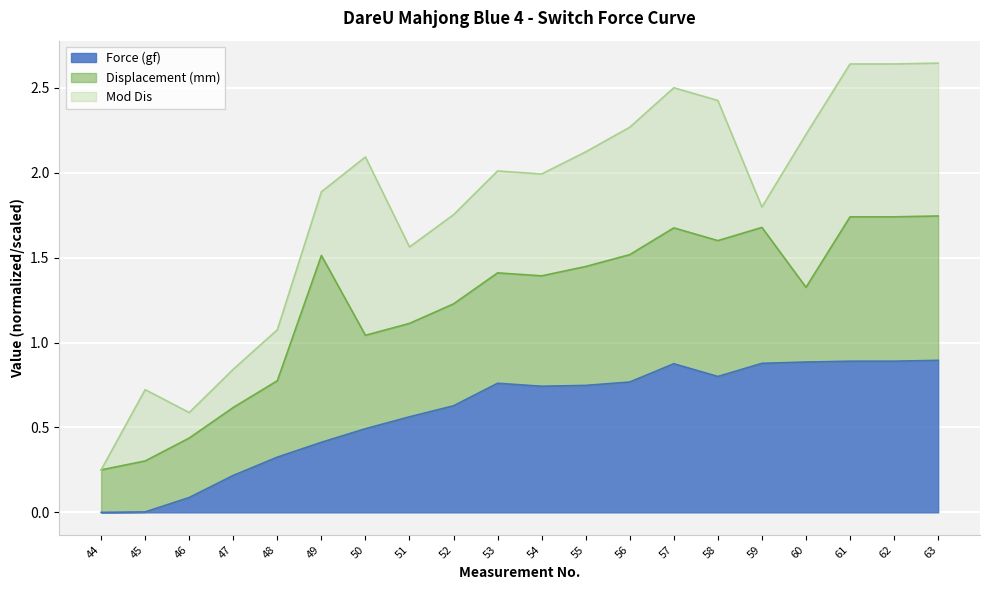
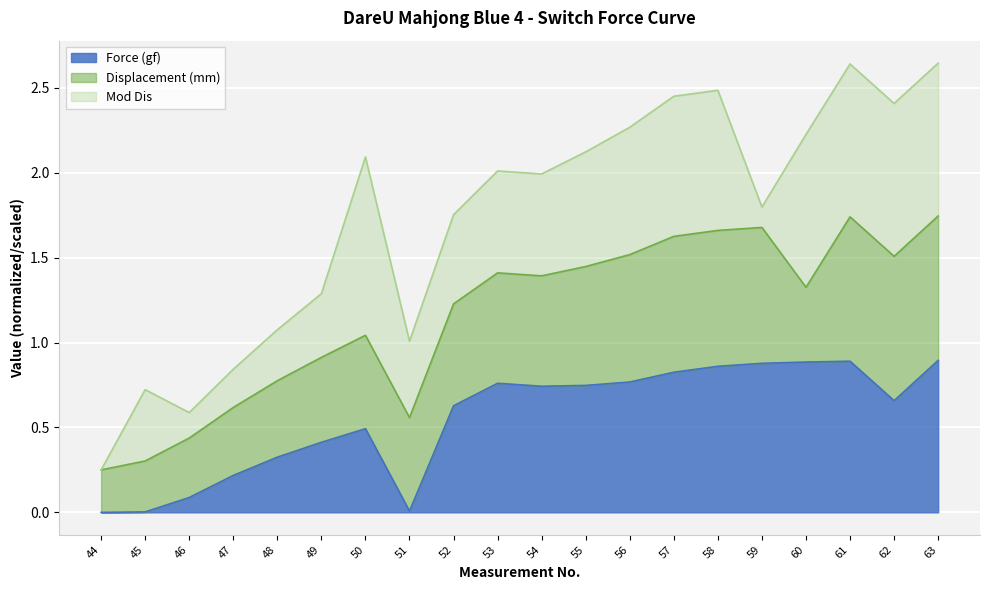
  {
    "Force (gf)": {
      "44": 0.00,
      "45": 0.00,
      "46": 0.09,
      "47": 0.22,
      "48": 0.33,
      "49": 0.41,
      "50": 0.49,
-     "51": 0.56,
+     "51": 0.01,
      "52": 0.63,
      "53": 0.76,
      "54": 0.74,
      "55": 0.75,
      "56": 0.77,
-     "57": 0.88,
-     "58": 0.80,
+     "57": 0.83,
+     "58": 0.86,
      "59": 0.88,
      "60": 0.89,
      "61": 0.89,
-     "62": 0.89,
+     "62": 0.66,
      "63": 0.89
    },
    "Displacement (mm)": {
      "45": 0.30,
      "46": 0.35,
      "47": 0.40,
      "48": 0.45,
-     "49": 1.10,
+     "49": 0.50,
      "50": 0.55,
      "51": 0.55,
      "52": 0.60,
      "53": 0.65,
      "54": 0.65,
      "55": 0.70,
      "56": 0.75,
      "57": 0.80,
      "58": 0.80,
      "59": 0.80,
      "60": 0.44,
      "61": 0.85,
      "62": 0.85,
      "63": 0.85
    },
    "Mod Dis": {
      "45": 0.42,
      "46": 0.15,
      "47": 0.22,
      "48": 0.30,
      "49": 0.38,
      "50": 1.05,
      "51": 0.45,
      "52": 0.52,
      "53": 0.60,
      "54": 0.60,
      "55": 0.68,
      "56": 0.75,
      "57": 0.83,
      "58": 0.83,
      "59": 0.12,
      "60": 0.90,
      "61": 0.90,
      "62": 0.90,
      "63": 0.90
    }
  }
